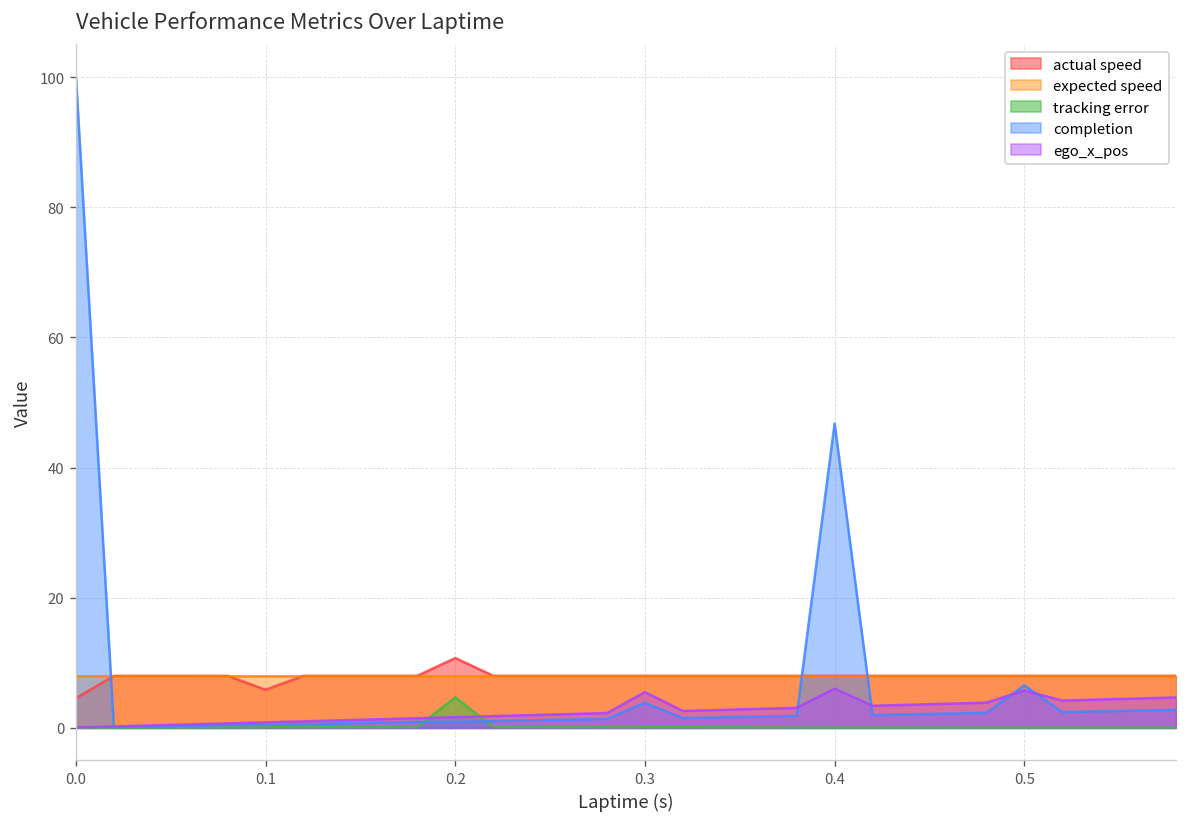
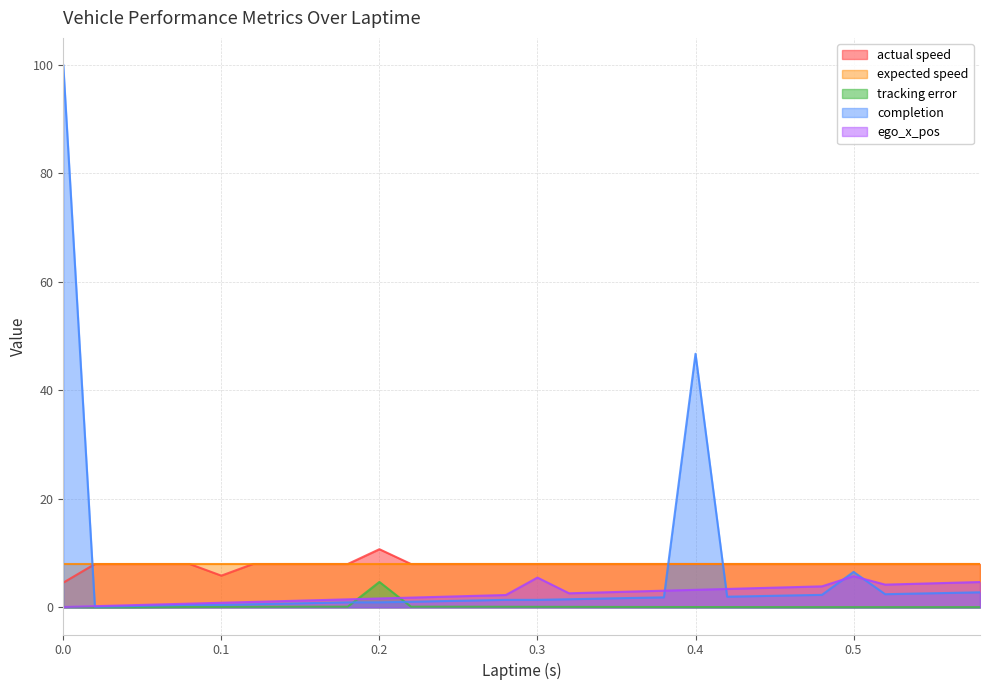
  {
    "actual speed": {
      "0.0": 5,
      "0.1": 6,
      "0.2": 11
    },
    "expected speed": {
      "0.0": 8,
      "0.1": 8,
      "0.2": 8
    },
    "tracking error": {
      "0.2": 5,
      "0.3": 0,
      "0.4": 0,
      "0.5": 0
    },
    "completion": {
      "0.0": 100,
      "0.2": 1,
-     "0.3": 4,
+     "0.3": 1,
      "0.4": 47,
      "0.5": 7
    },
    "ego_x_pos": {
      "0.2": 2,
      "0.3": 5,
-     "0.4": 6,
+     "0.4": 3,
      "0.5": 6
    }
  }
